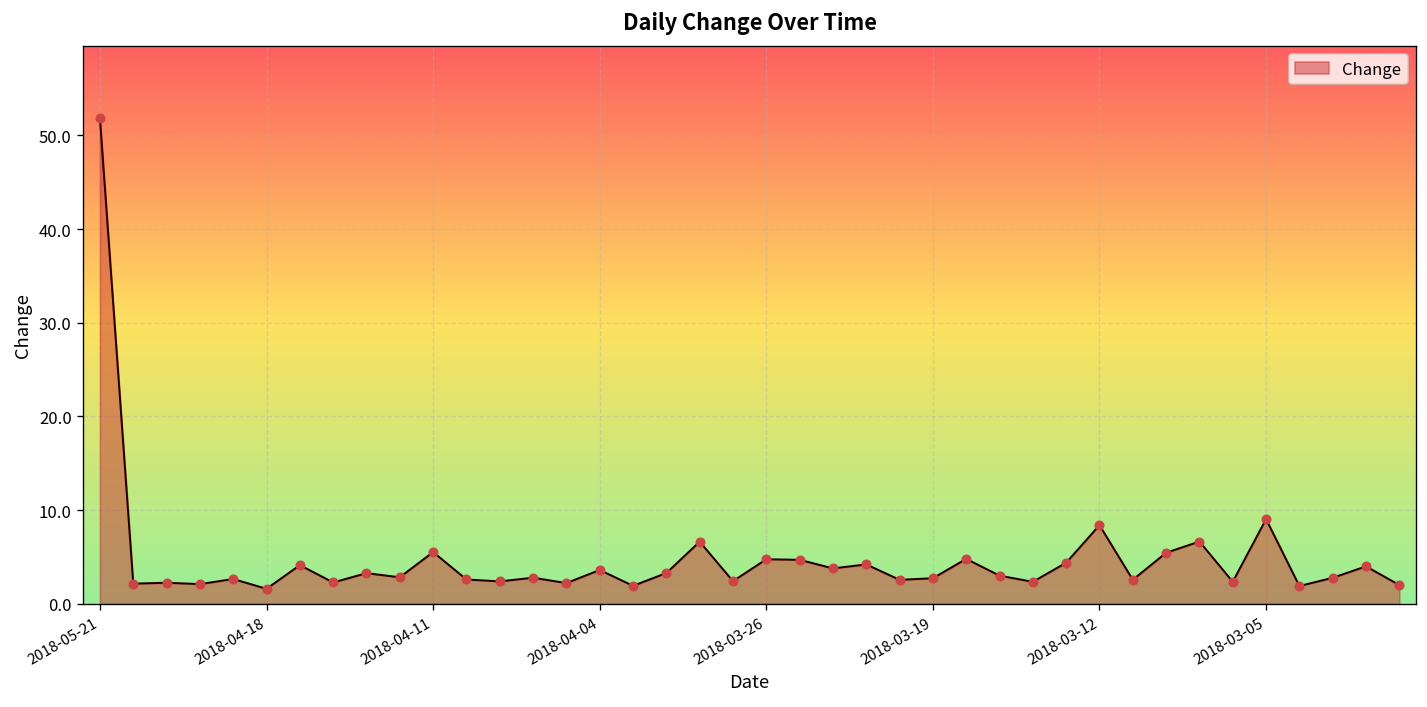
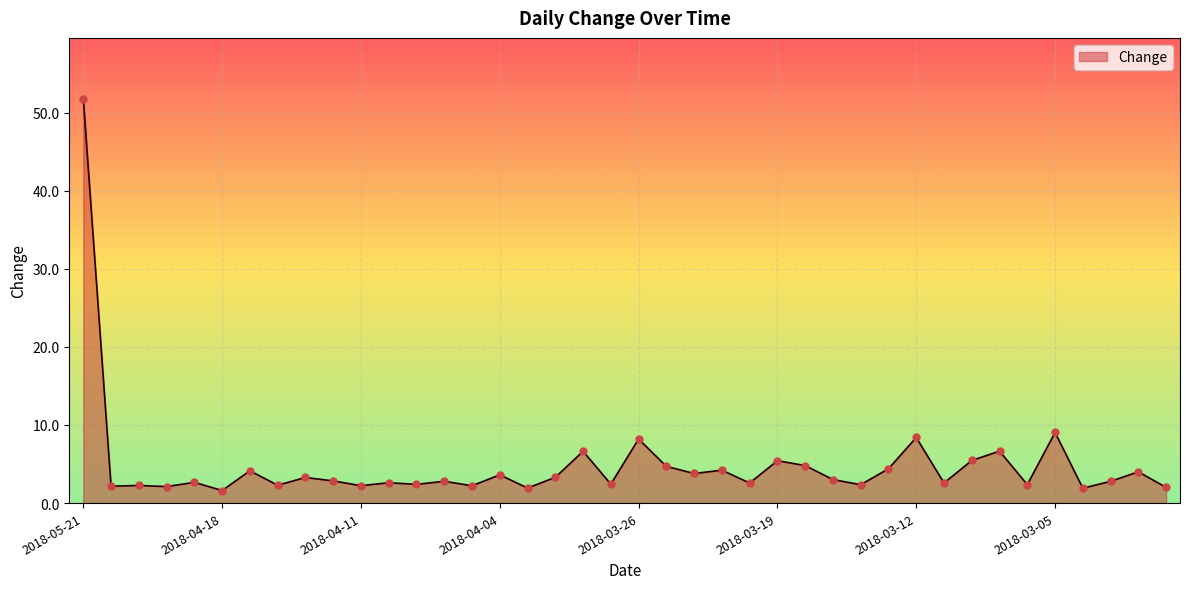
  {
    "2018-05-21": 52,
    "2018-04-18": 2,
-   "2018-04-11": 6,
+   "2018-04-11": 2,
    "2018-04-04": 4,
-   "2018-03-26": 5,
-   "2018-03-19": 3,
+   "2018-03-26": 8,
+   "2018-03-19": 5,
    "2018-03-12": 8,
    "2018-03-05": 9
  }
